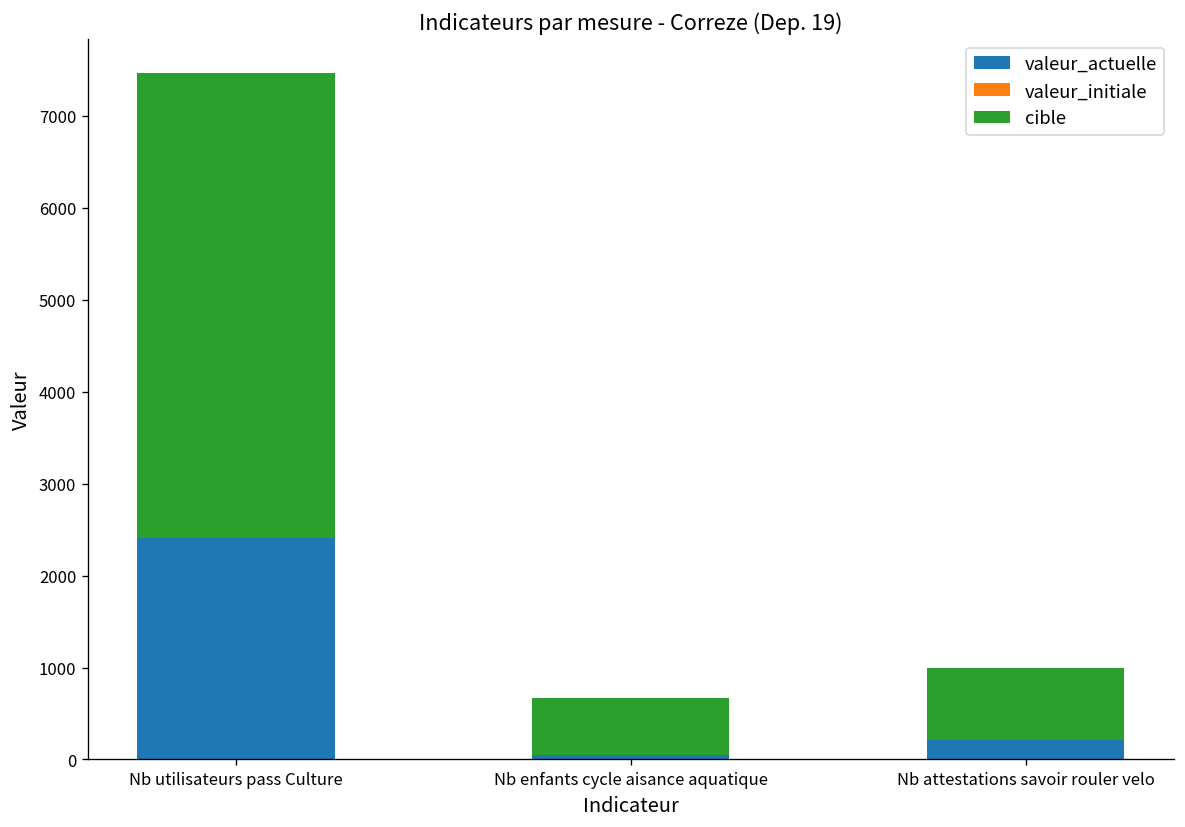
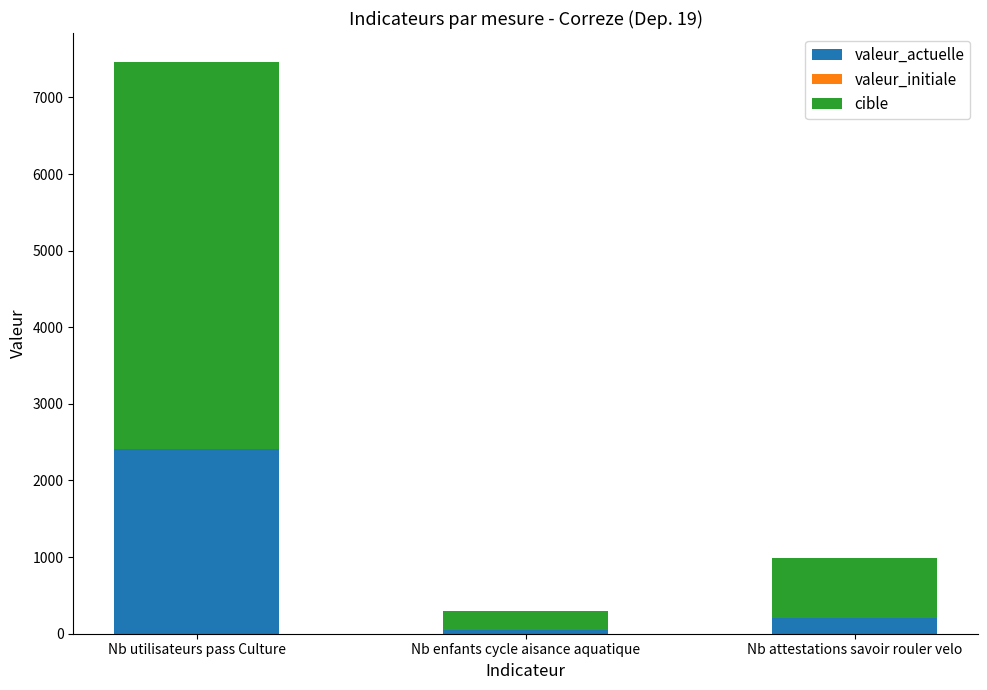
  {
    "valeur_initiale": {
      "Nb utilisateurs pass Culture": 2400,
      "Nb enfants cycle aisance aquatique": 100,
      "Nb attestations savoir rouler velo": 200
    },
    "cible": {
      "Nb utilisateurs pass Culture": 5100,
-     "Nb enfants cycle aisance aquatique": 600,
+     "Nb enfants cycle aisance aquatique": 300,
      "Nb attestations savoir rouler velo": 800
    }
  }
